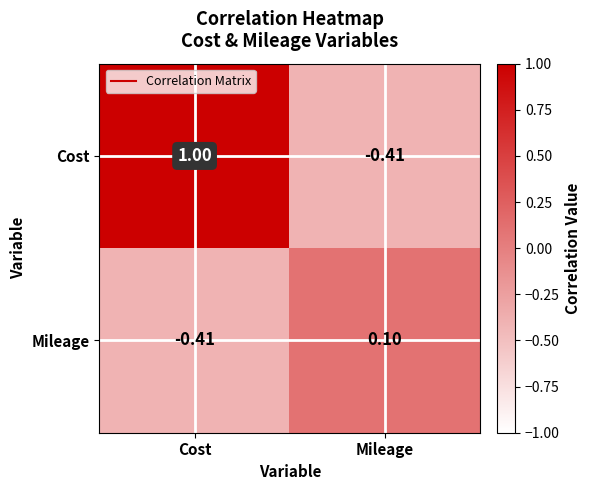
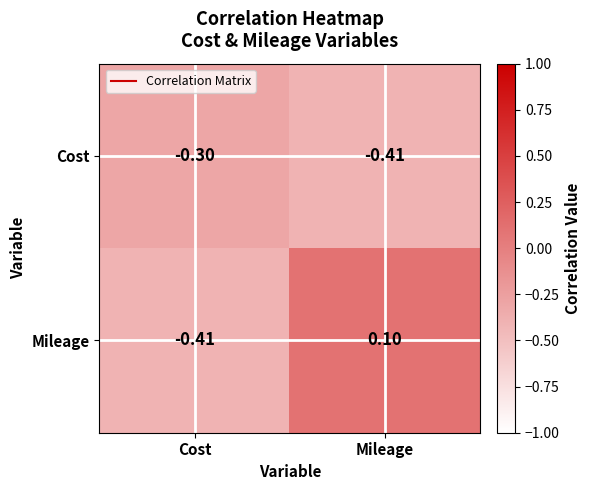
  {
    "Cost": {
-     "Cost": 1.00
+     "Cost": -0.30
    }
  }
